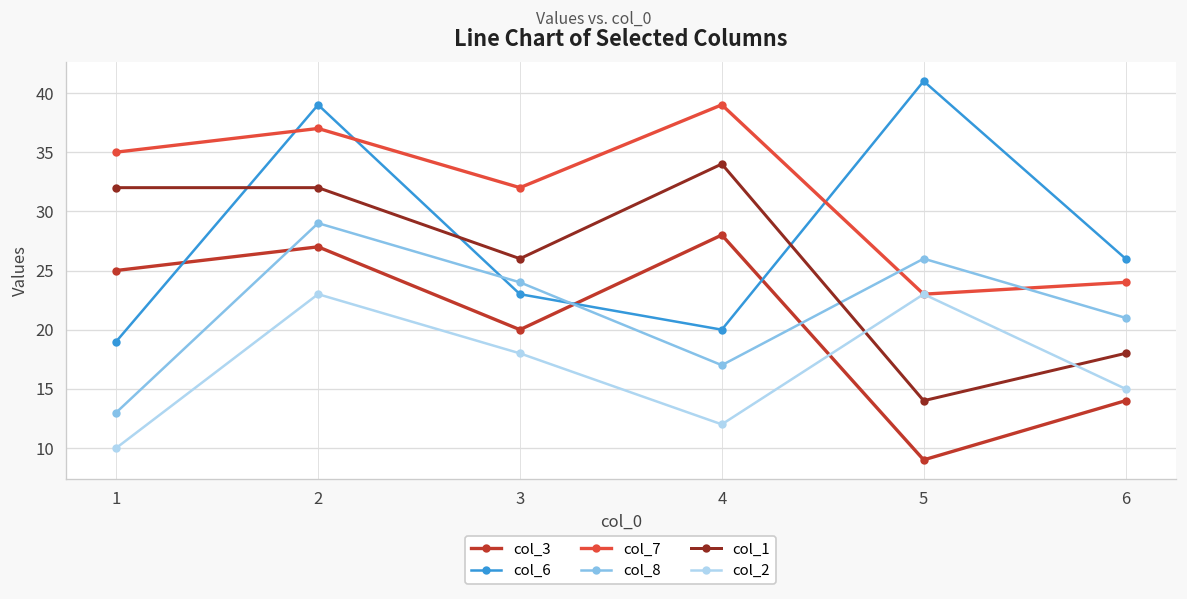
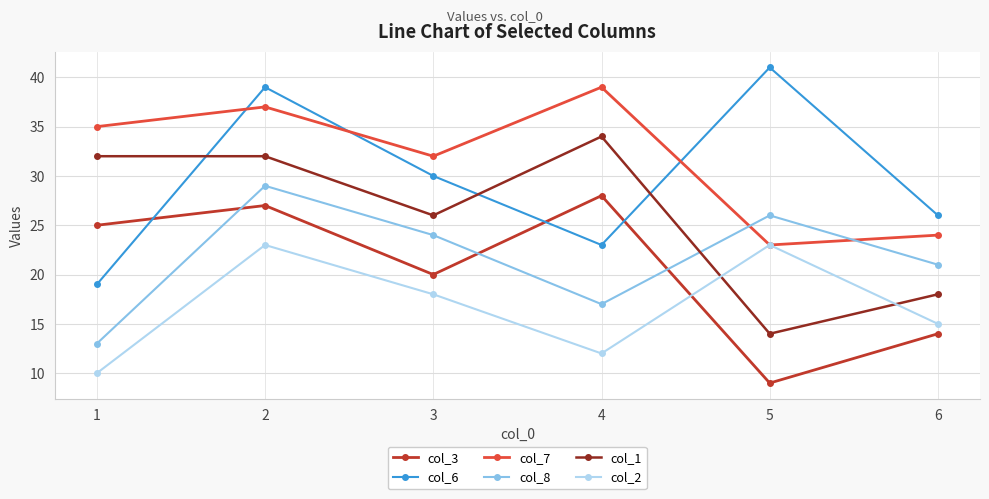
  {
    "col_6": {
      "1": 19,
      "2": 39,
-     "3": 23,
-     "4": 20,
+     "3": 30,
+     "4": 23,
      "5": 41,
      "6": 26
    }
  }
